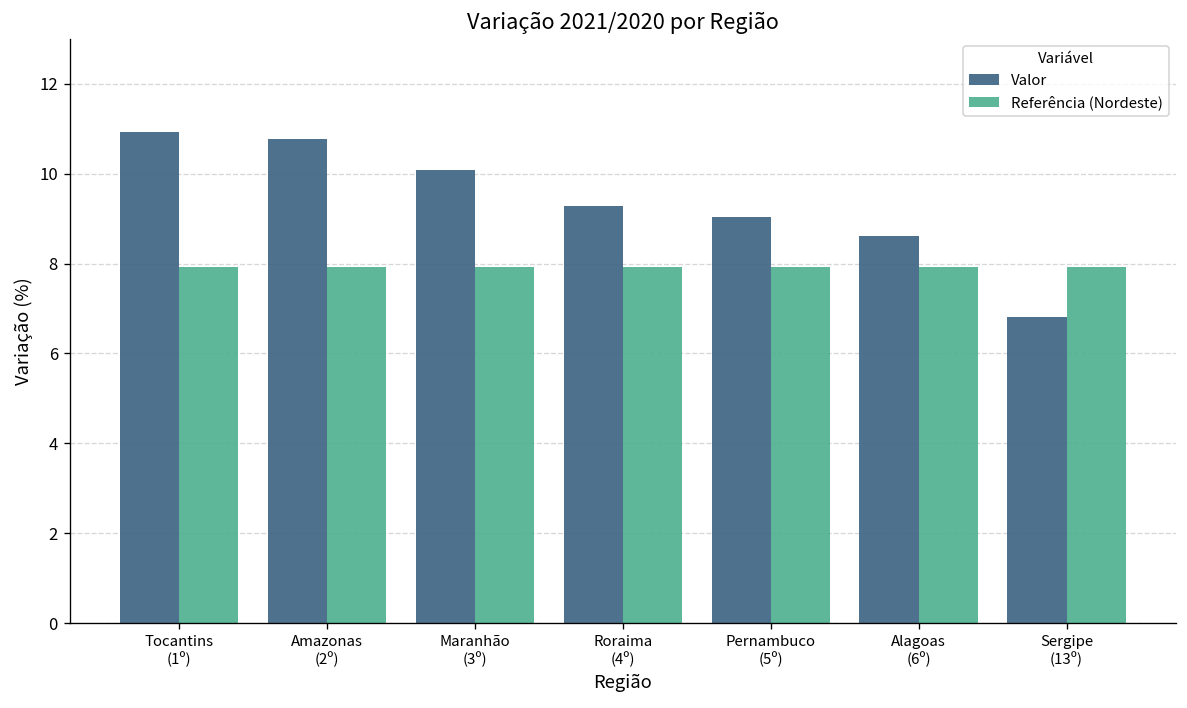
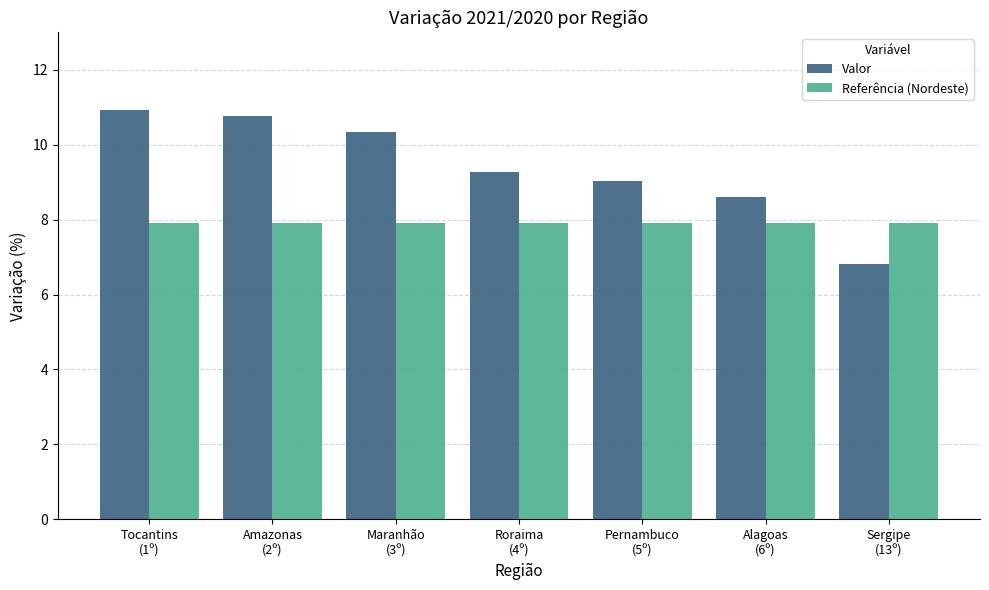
  {
    "Valor": {
      "Tocantins (1º)": 10.9,
      "Amazonas (2º)": 10.8,
-     "Maranhão (3º)": 10.1,
+     "Maranhão (3º)": 10.3,
      "Roraima (4º)": 9.3,
      "Pernambuco (5º)": 9.0,
      "Alagoas (6º)": 8.6,
      "Sergipe (13º)": 6.8
    },
    "Referência (Nordeste)": {
      "Tocantins (1º)": 7.9,
      "Amazonas (2º)": 7.9,
      "Maranhão (3º)": 7.9,
      "Roraima (4º)": 7.9,
      "Pernambuco (5º)": 7.9,
      "Alagoas (6º)": 7.9,
      "Sergipe (13º)": 7.9
    }
  }
